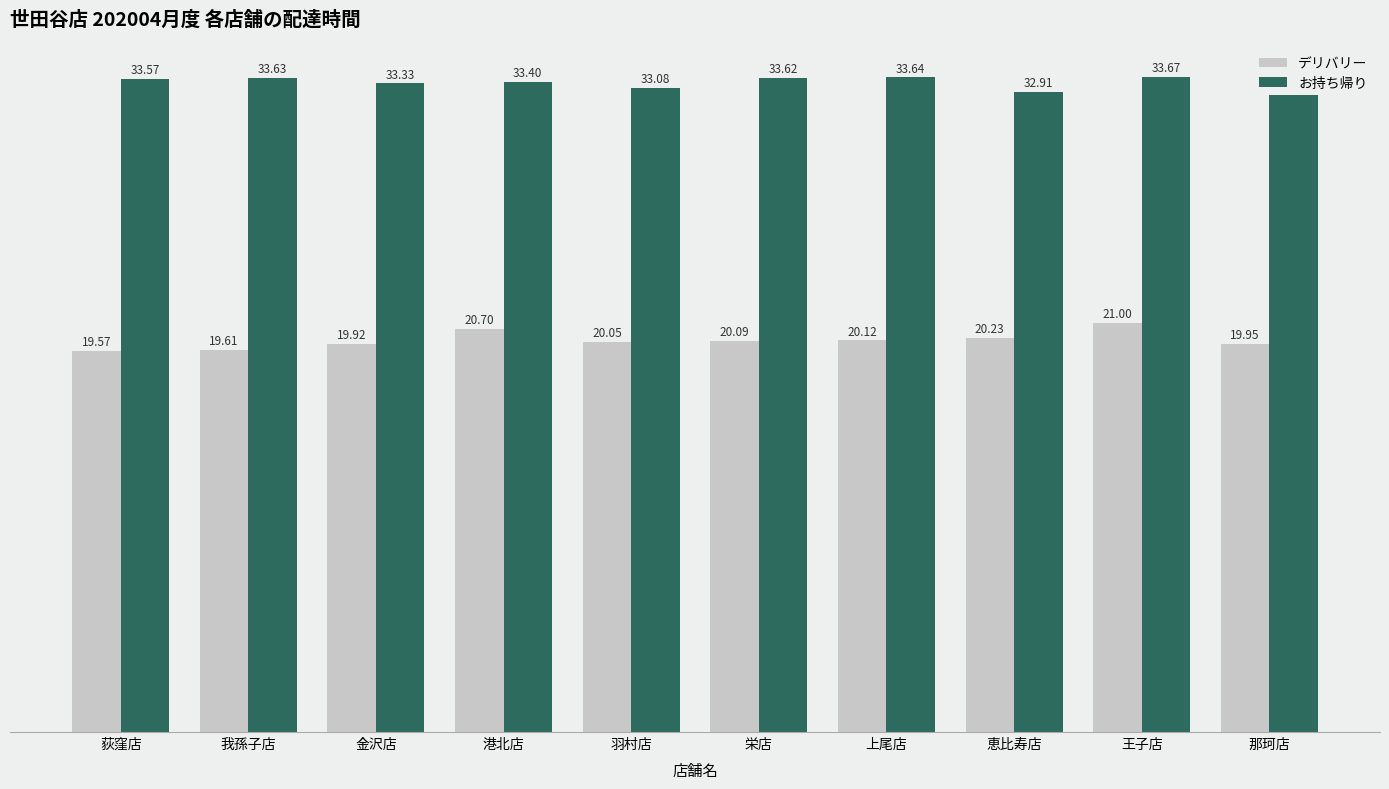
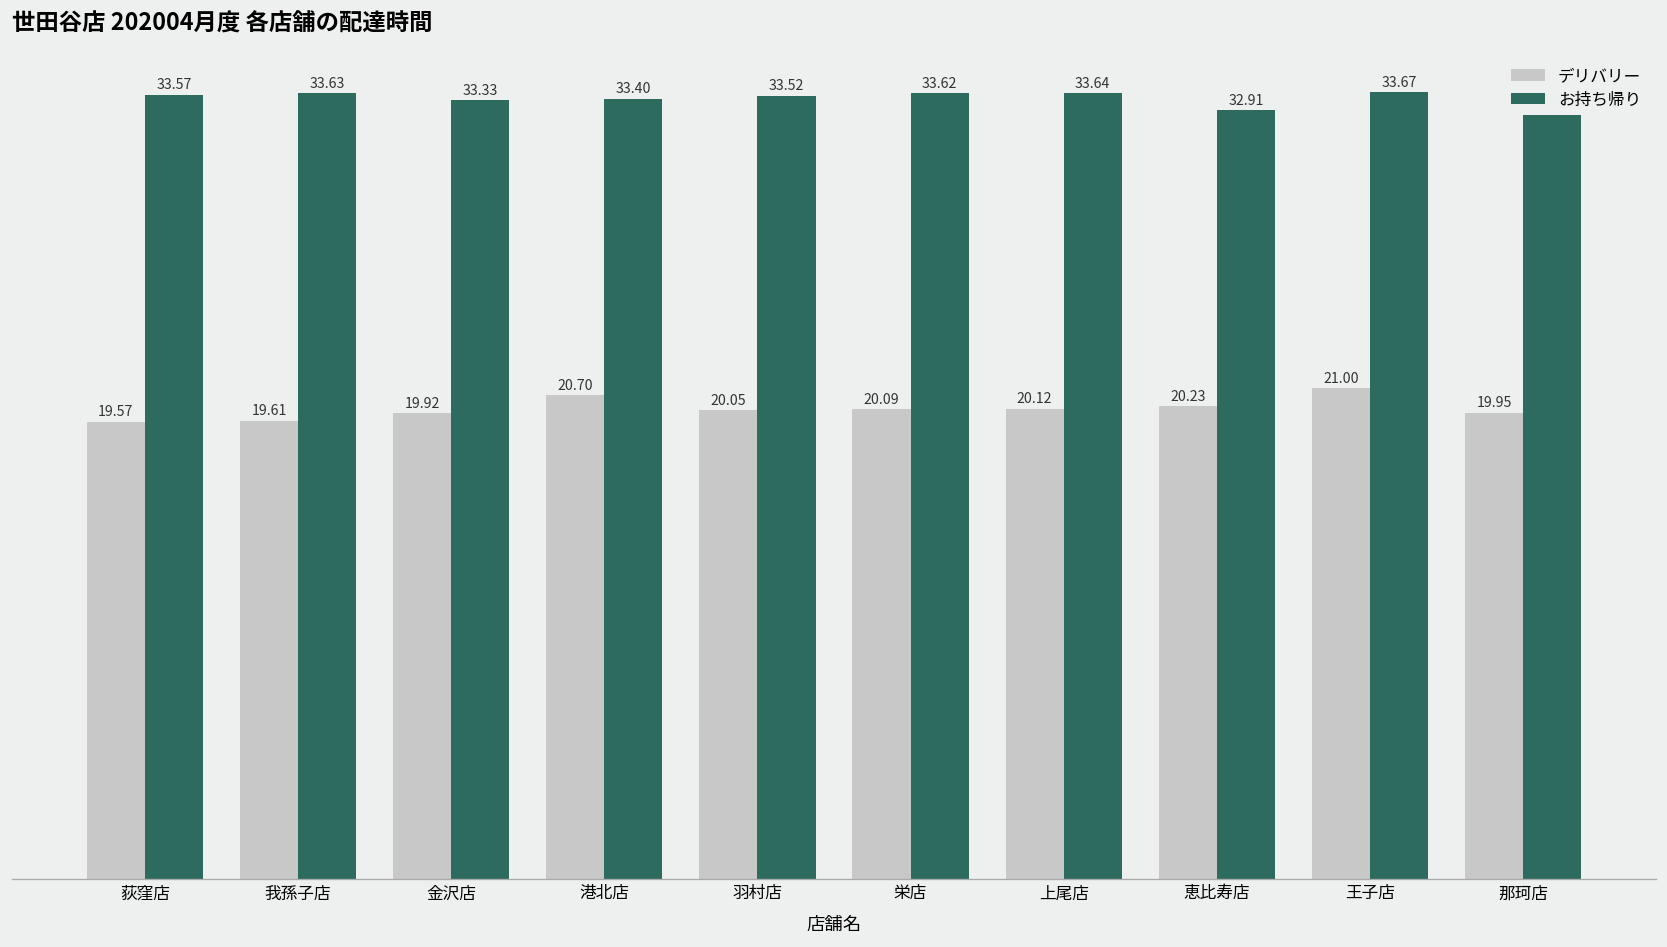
  {
    "デリバリー": {
      "荻窪店": 19.57,
      "我孫子店": 19.61,
      "金沢店": 19.92,
      "港北店": 20.70,
      "羽村店": 20.05,
      "栄店": 20.09,
      "上尾店": 20.12,
      "恵比寿店": 20.23,
      "王子店": 21.00,
      "那珂店": 19.95
    },
    "お持ち帰り": {
      "荻窪店": 33.57,
      "我孫子店": 33.63,
      "金沢店": 33.33,
      "港北店": 33.40,
-     "羽村店": 33.08,
+     "羽村店": 33.52,
      "栄店": 33.62,
      "上尾店": 33.64,
      "恵比寿店": 32.91,
      "王子店": 33.67
    }
  }
